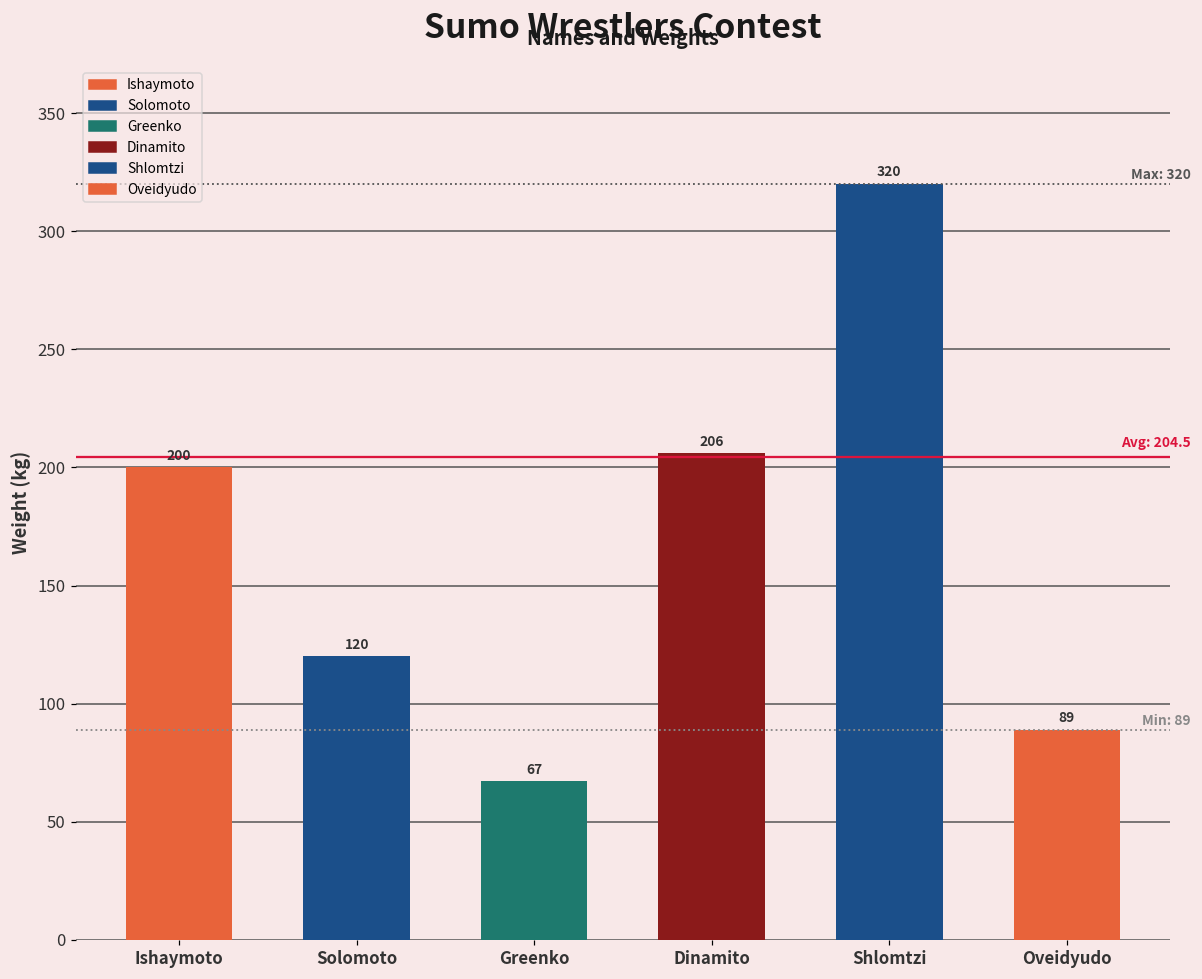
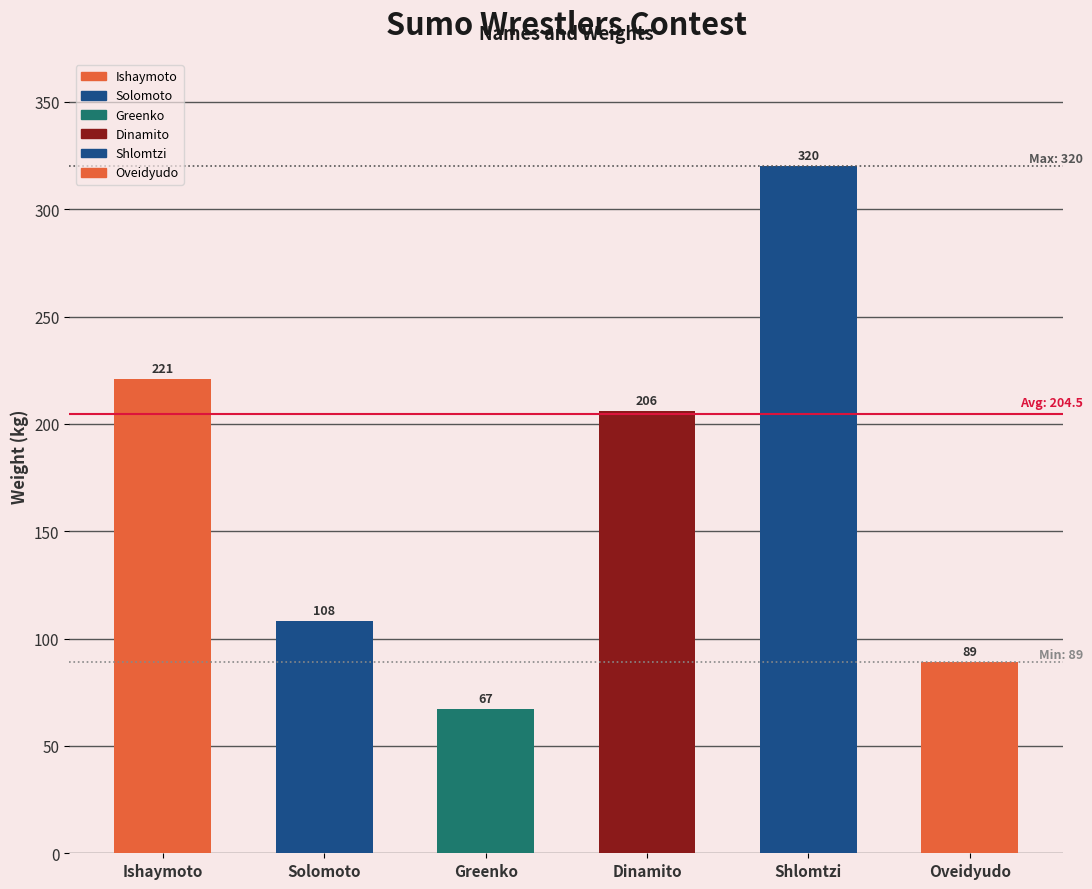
  {
-   "Ishaymoto": 200,
-   "Solomoto": 120,
+   "Ishaymoto": 221,
+   "Solomoto": 108,
    "Greenko": 67,
    "Dinamito": 206,
    "Shlomtzi": 320,
    "Oveidyudo": 89
  }
